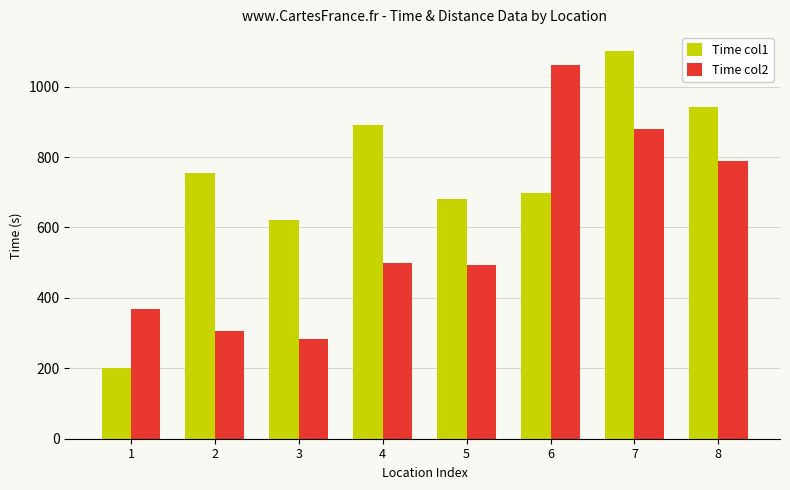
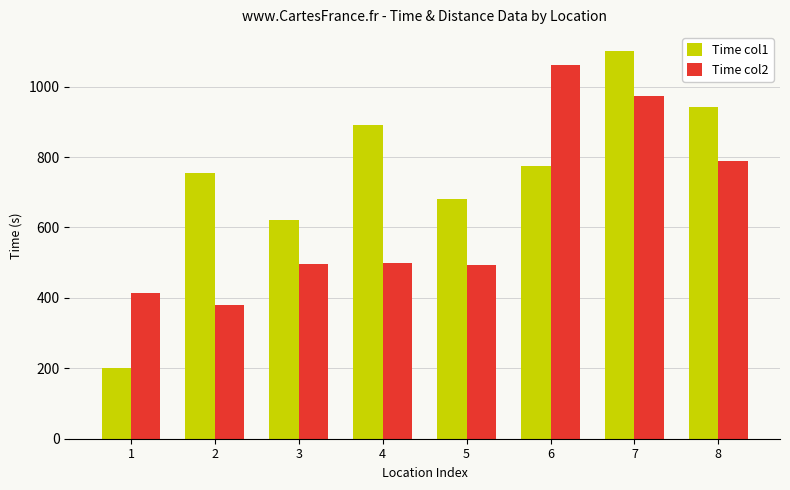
  {
    "Time col1": {
      "1": 200,
      "2": 750,
      "3": 620,
      "4": 890,
      "5": 680,
-     "6": 700,
+     "6": 780,
      "7": 1100,
      "8": 940
    },
    "Time col2": {
-     "1": 370,
-     "2": 310,
-     "3": 280,
+     "1": 420,
+     "2": 380,
+     "3": 500,
      "4": 500,
      "5": 490,
      "6": 1060,
-     "7": 880,
+     "7": 970,
      "8": 790
    }
  }
